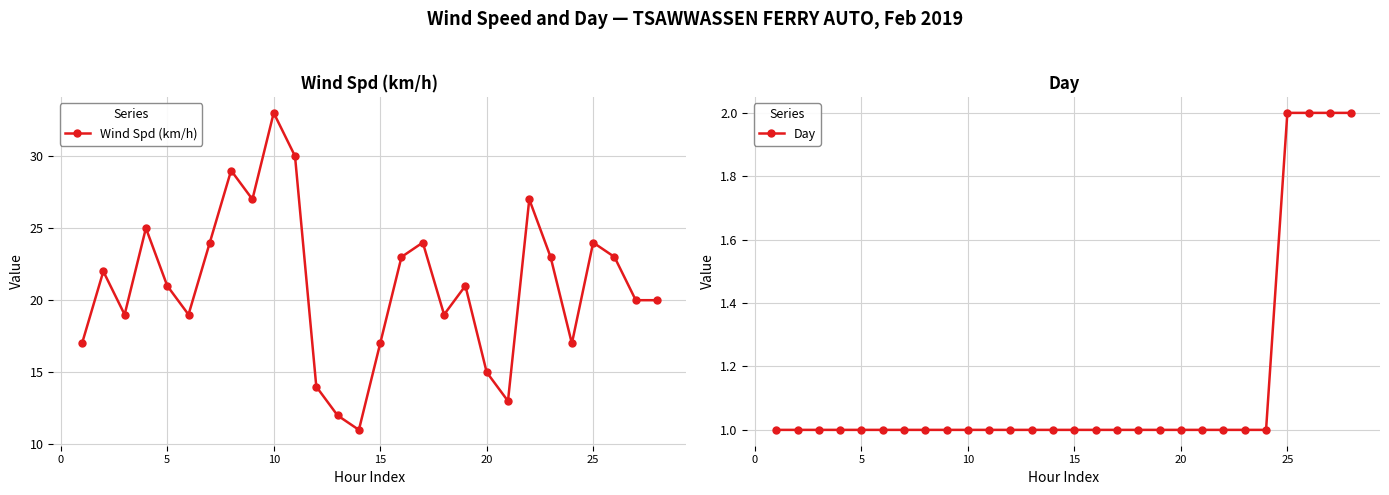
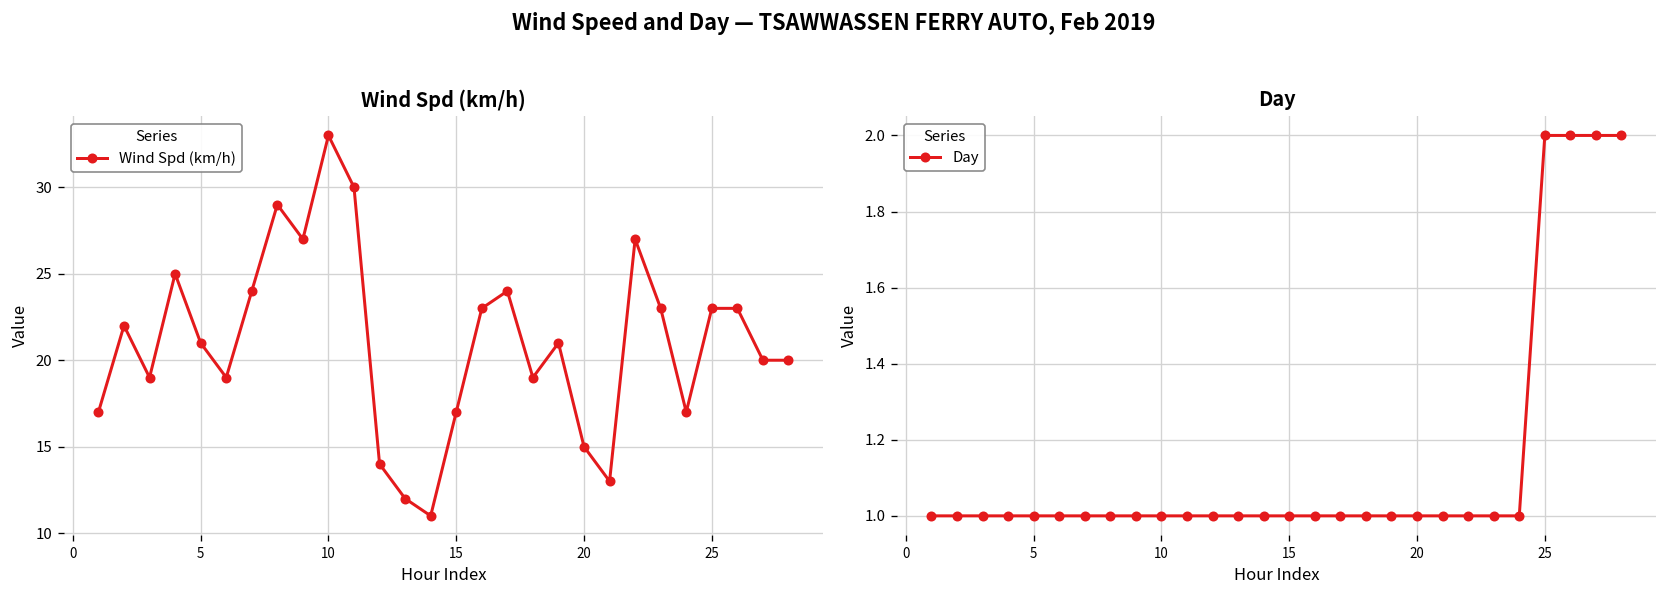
  {
    "Wind Spd (km/h)": {
      "5": 21,
      "10": 33,
      "15": 17,
      "20": 15,
-     "25": 24
+     "25": 23
    },
    "Day": {
      "5": 1.00,
      "10": 1.00,
      "15": 1.00,
      "20": 1.00,
      "25": 2.00
    }
  }
